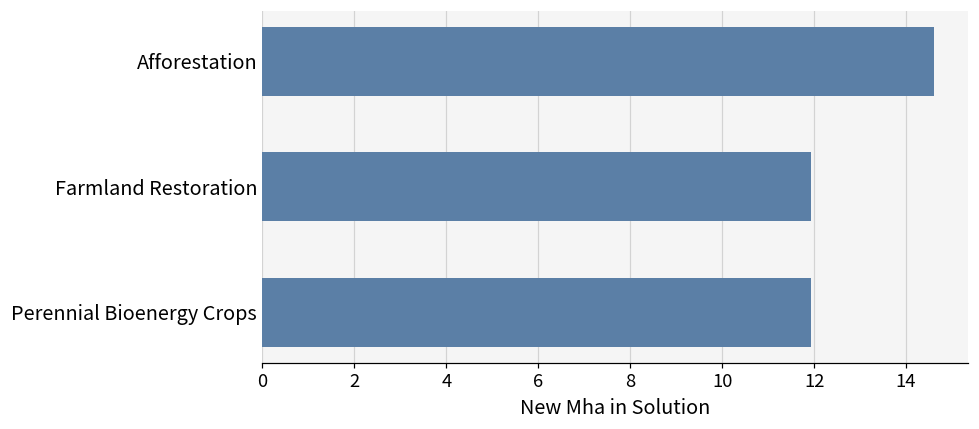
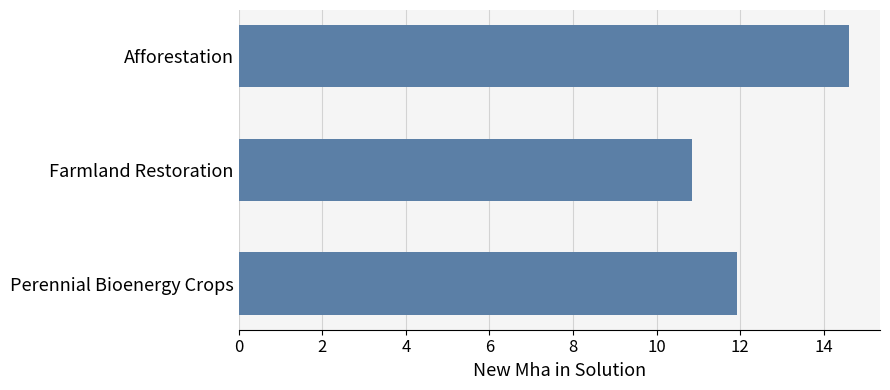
  {
    "Afforestation": 14.6,
-   "Farmland Restoration": 11.9,
+   "Farmland Restoration": 10.8,
    "Perennial Bioenergy Crops": 11.9
  }
